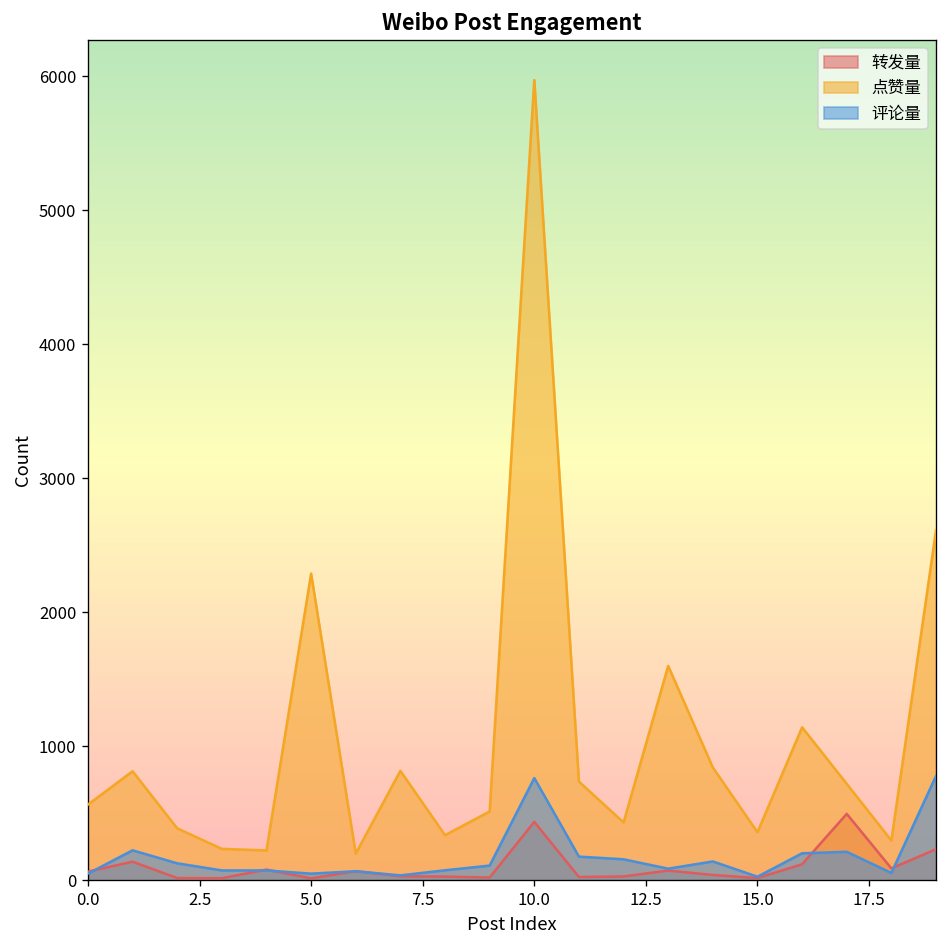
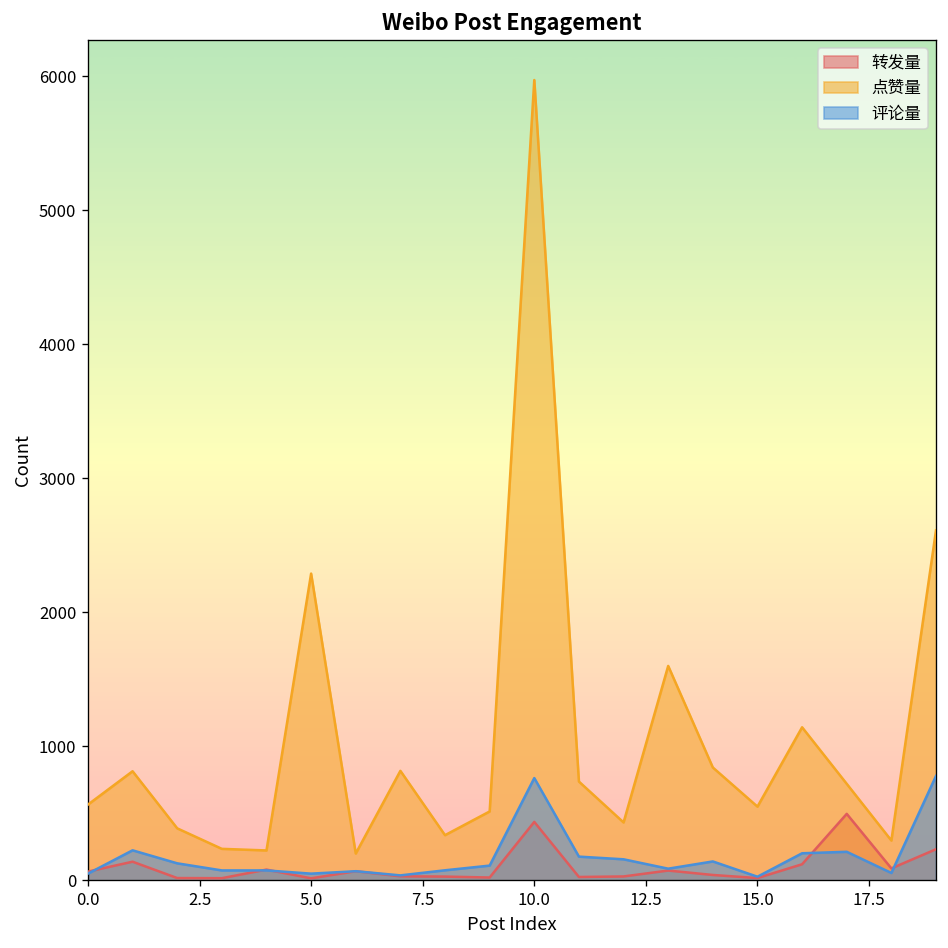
  {
    "转发量": {
      "5.0": 20,
      "10.0": 440
    },
    "点赞量": {
      "0.0": 570,
      "5.0": 2290,
      "10.0": 5970,
-     "15.0": 360
+     "15.0": 550
    },
    "评论量": {
      "5.0": 50,
      "10.0": 760
    }
  }
